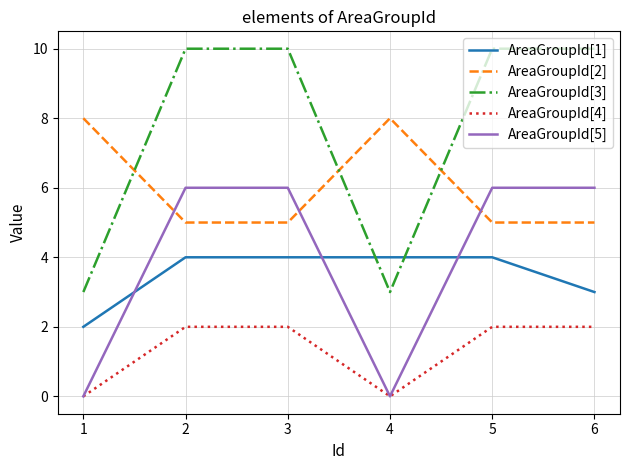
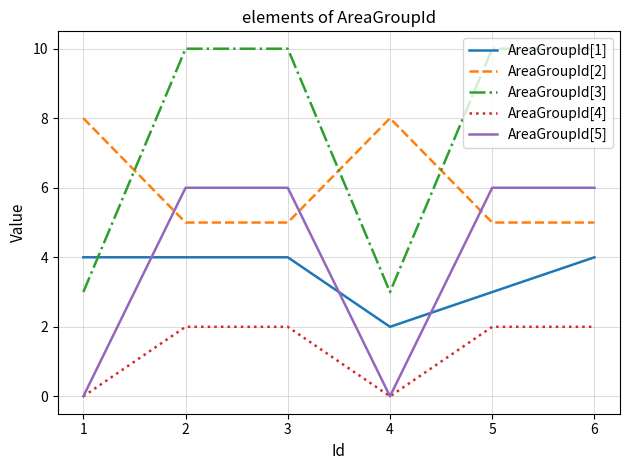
  {
    "AreaGroupId[1]": {
-     "1": 2,
+     "1": 4,
      "2": 4,
      "3": 4,
-     "4": 4,
-     "5": 4,
-     "6": 3
+     "4": 2,
+     "5": 3,
+     "6": 4
    },
    "AreaGroupId[2]": {
      "1": 8,
      "2": 5,
      "3": 5,
      "4": 8,
      "5": 5,
      "6": 5
    },
    "AreaGroupId[3]": {
      "1": 3,
      "2": 10,
      "3": 10,
      "4": 3
    },
    "AreaGroupId[4]": {
      "2": 2,
      "3": 2,
      "5": 2,
      "6": 2
    },
    "AreaGroupId[5]": {
      "2": 6,
      "3": 6,
      "5": 6,
      "6": 6
    }
  }
